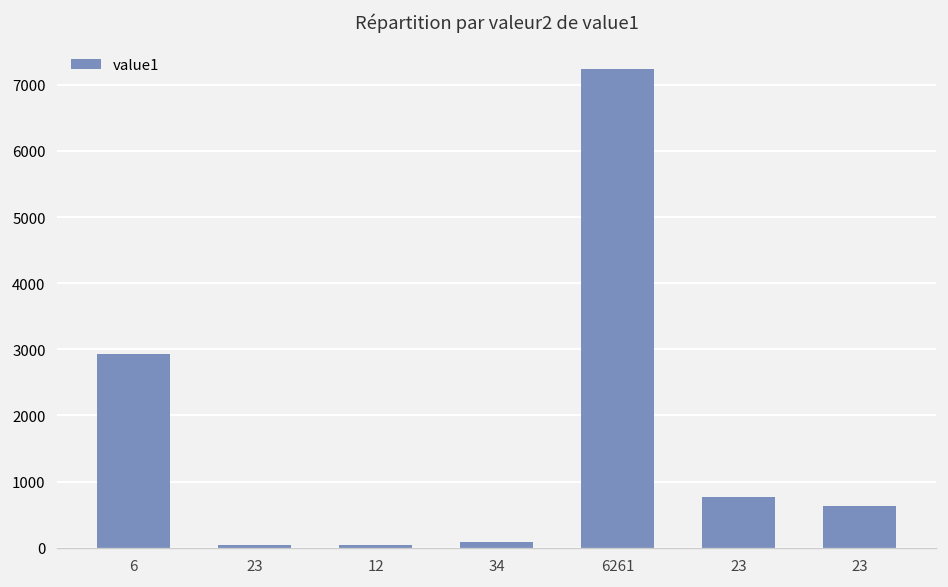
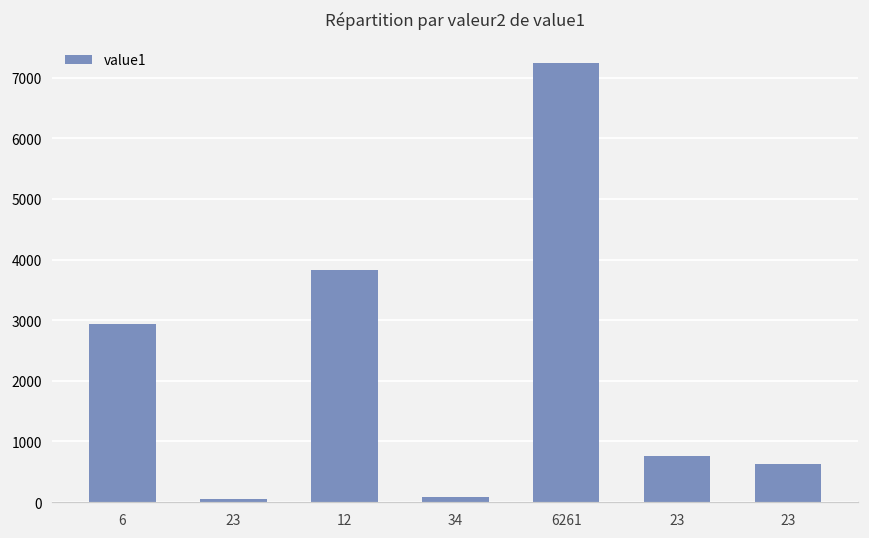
  {
    "6": 2900,
-   "12": 0,
+   "12": 3800,
    "34": 100,
    "6261": 7200
  }
